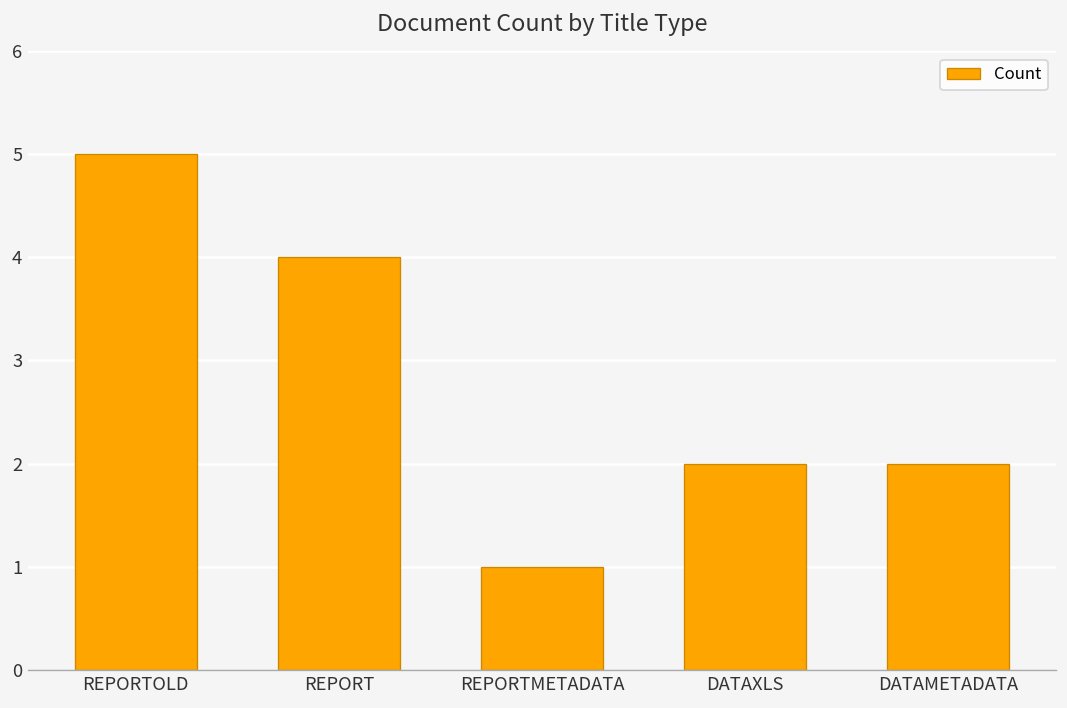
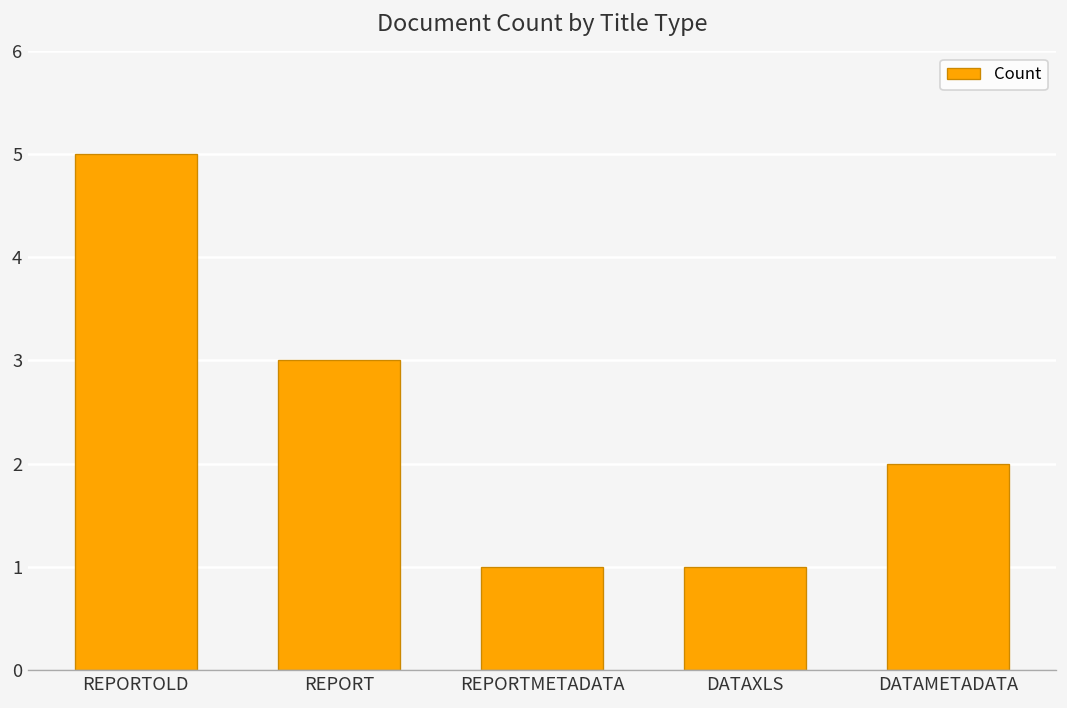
  {
    "REPORTOLD": 5,
-   "REPORT": 4,
+   "REPORT": 3,
    "REPORTMETADATA": 1,
-   "DATAXLS": 2,
+   "DATAXLS": 1,
    "DATAMETADATA": 2
  }
